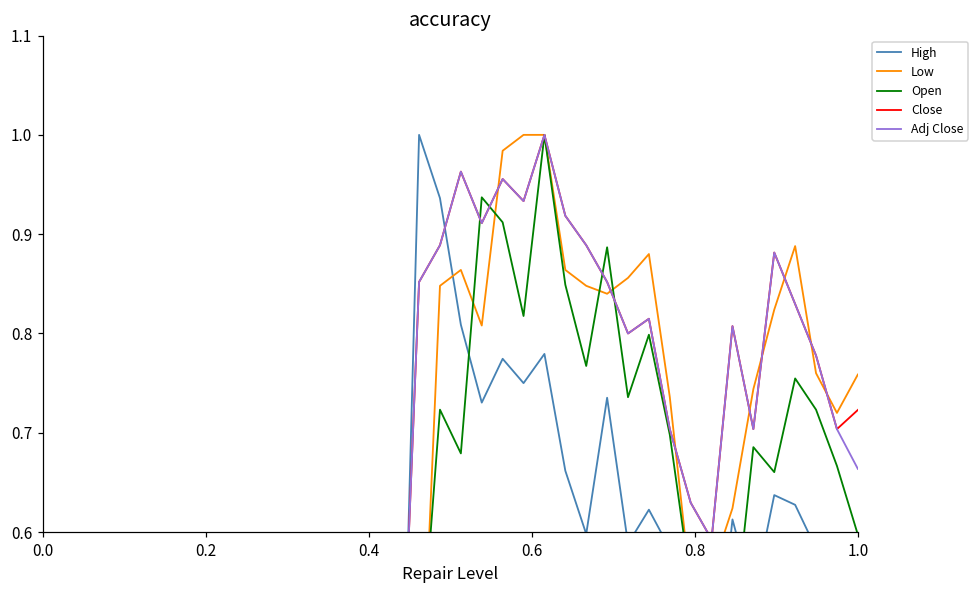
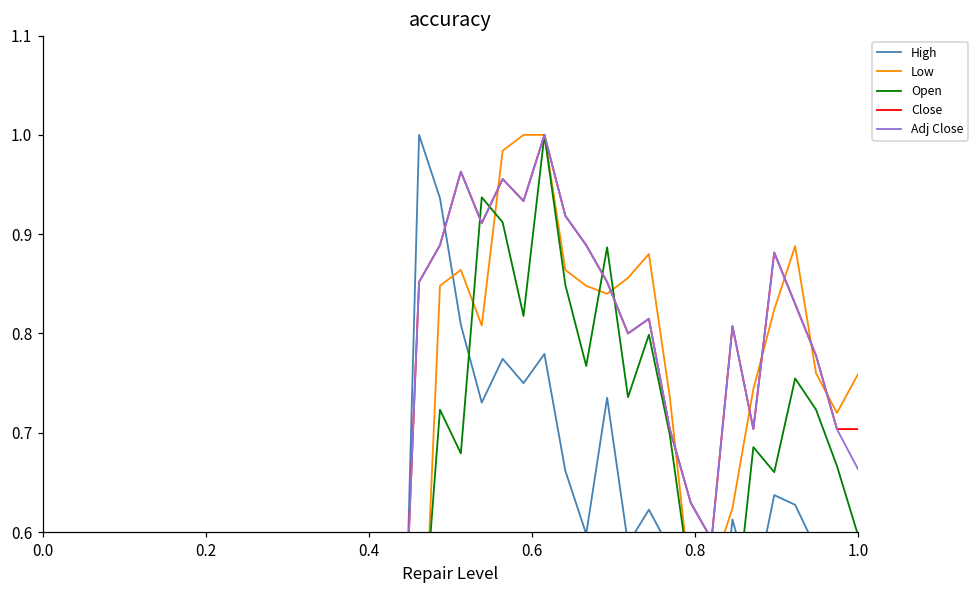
  {
    "Low": {
      "1.0": 0.76
    },
    "Close": {
-     "1.0": 0.72
+     "1.0": 0.70
    },
    "Adj Close": {
      "1.0": 0.66
    }
  }
